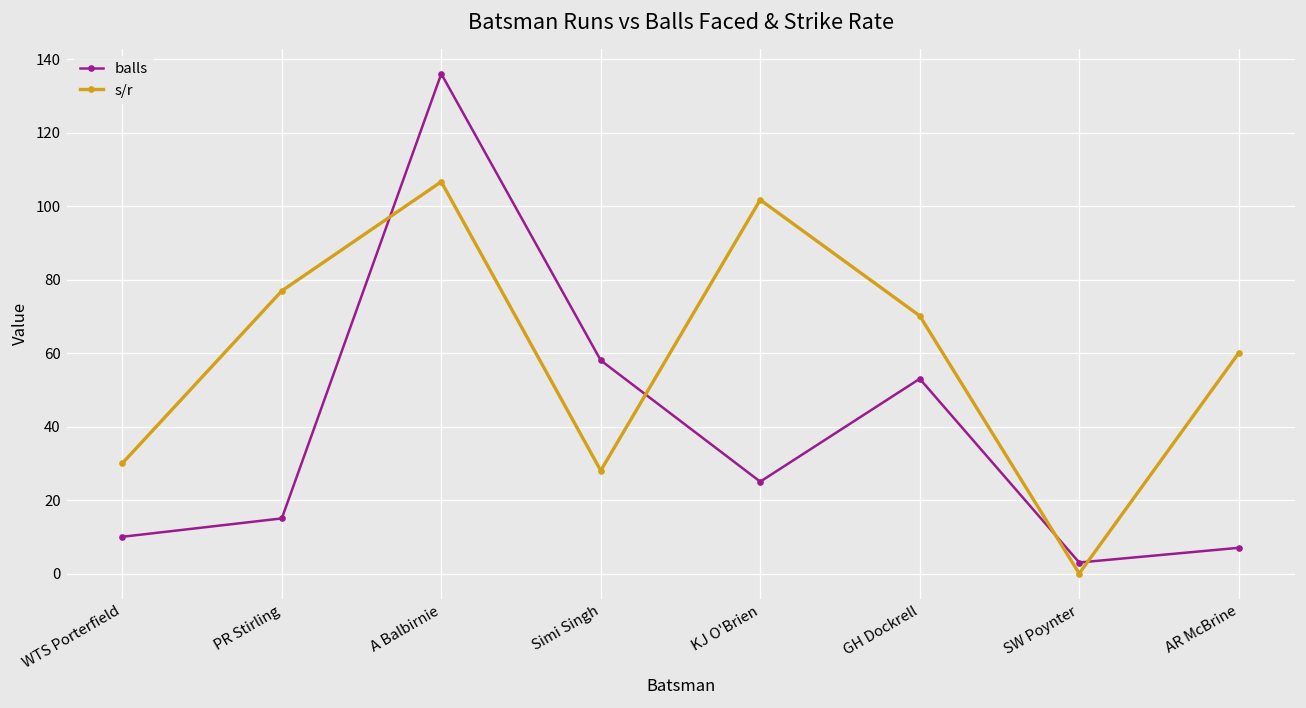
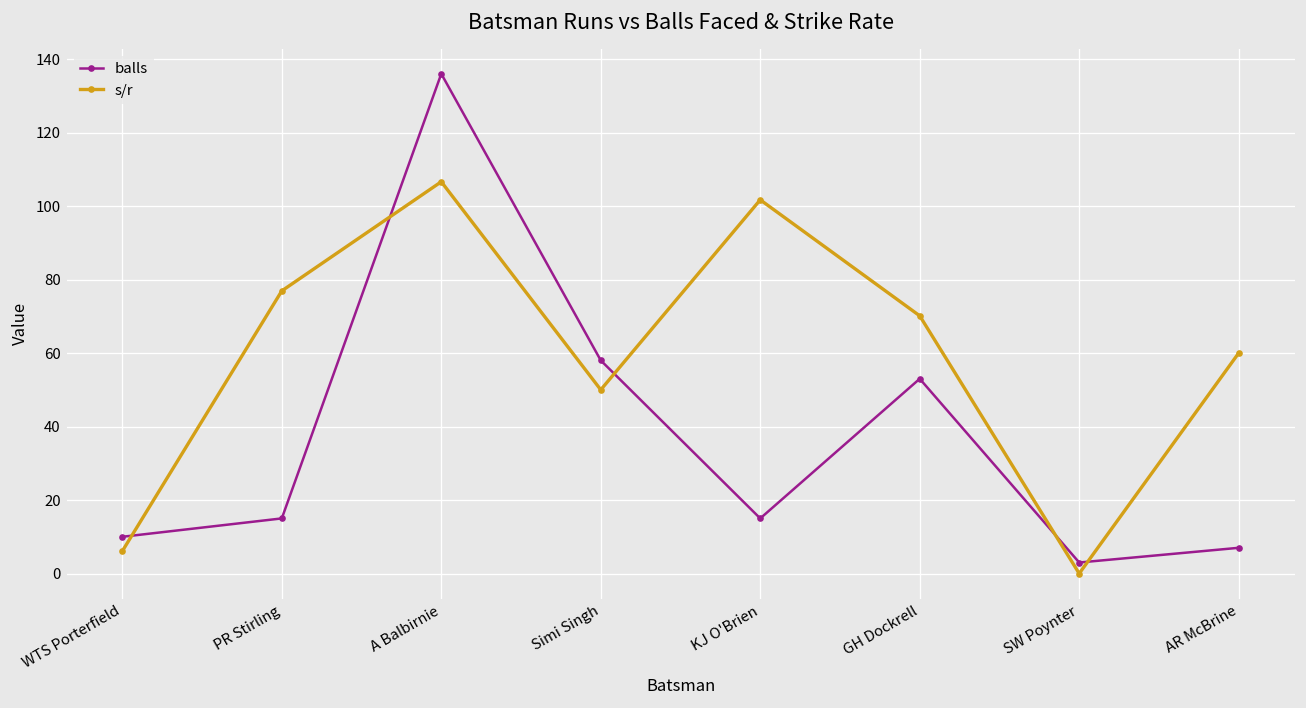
  {
    "balls": {
      "WTS Porterfield": 10,
      "PR Stirling": 15,
      "A Balbirnie": 136,
      "Simi Singh": 58,
-     "KJ O'Brien": 25,
+     "KJ O'Brien": 15,
      "GH Dockrell": 53,
      "SW Poynter": 3,
      "AR McBrine": 7
    },
    "s/r": {
-     "WTS Porterfield": 30,
+     "WTS Porterfield": 6,
      "PR Stirling": 77,
      "A Balbirnie": 107,
-     "Simi Singh": 28,
+     "Simi Singh": 50,
      "KJ O'Brien": 102,
      "GH Dockrell": 70,
      "SW Poynter": 0,
      "AR McBrine": 60
    }
  }
